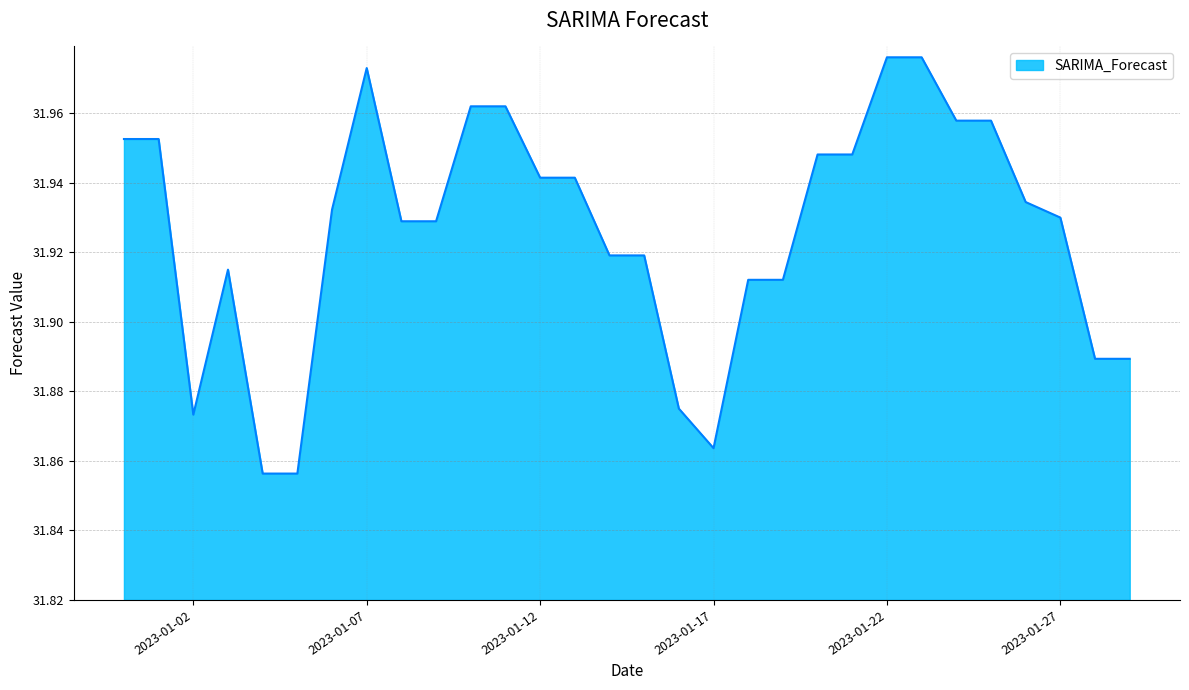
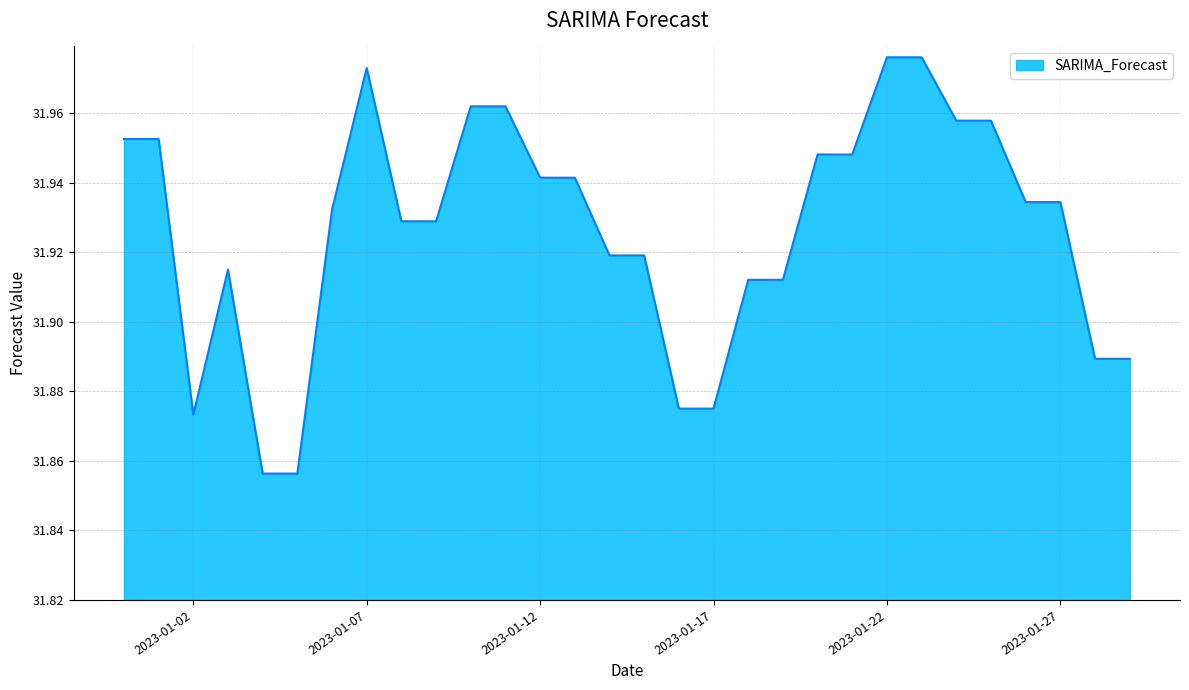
  {
    "2023-01-02": 31.873,
    "2023-01-07": 31.973,
    "2023-01-12": 31.941,
-   "2023-01-17": 31.864,
+   "2023-01-17": 31.875,
    "2023-01-22": 31.976,
-   "2023-01-27": 31.930
+   "2023-01-27": 31.934
  }
